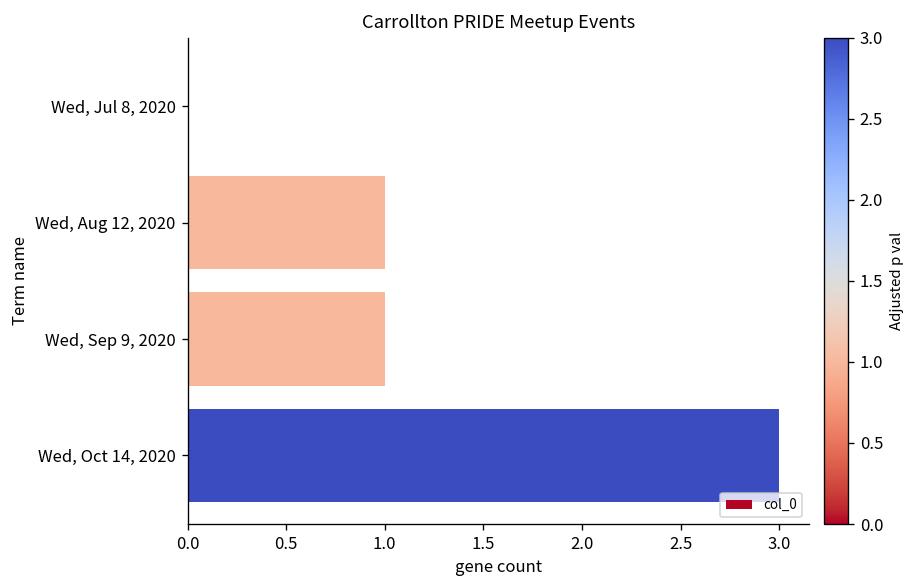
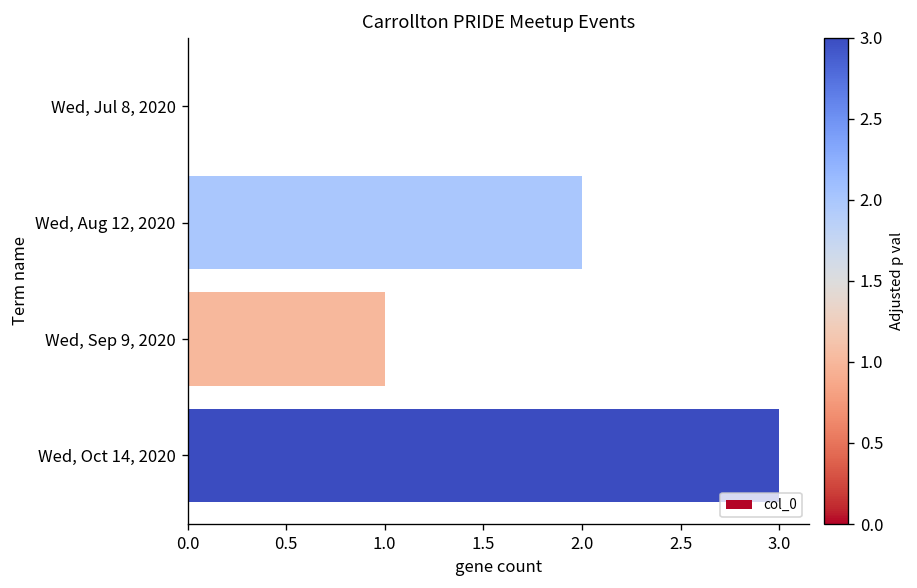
  {
    "Wed, Jul 8, 2020": 0,
-   "Wed, Aug 12, 2020": 1,
+   "Wed, Aug 12, 2020": 2,
    "Wed, Sep 9, 2020": 1,
    "Wed, Oct 14, 2020": 3
  }
